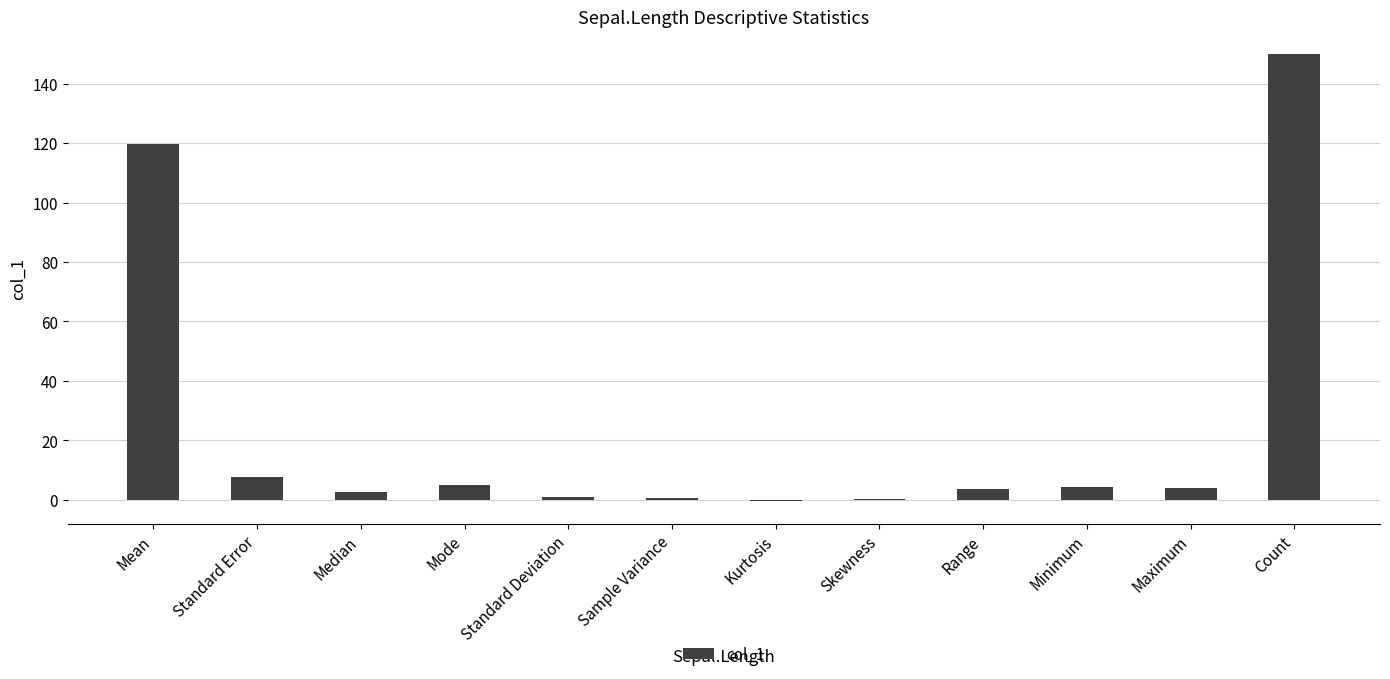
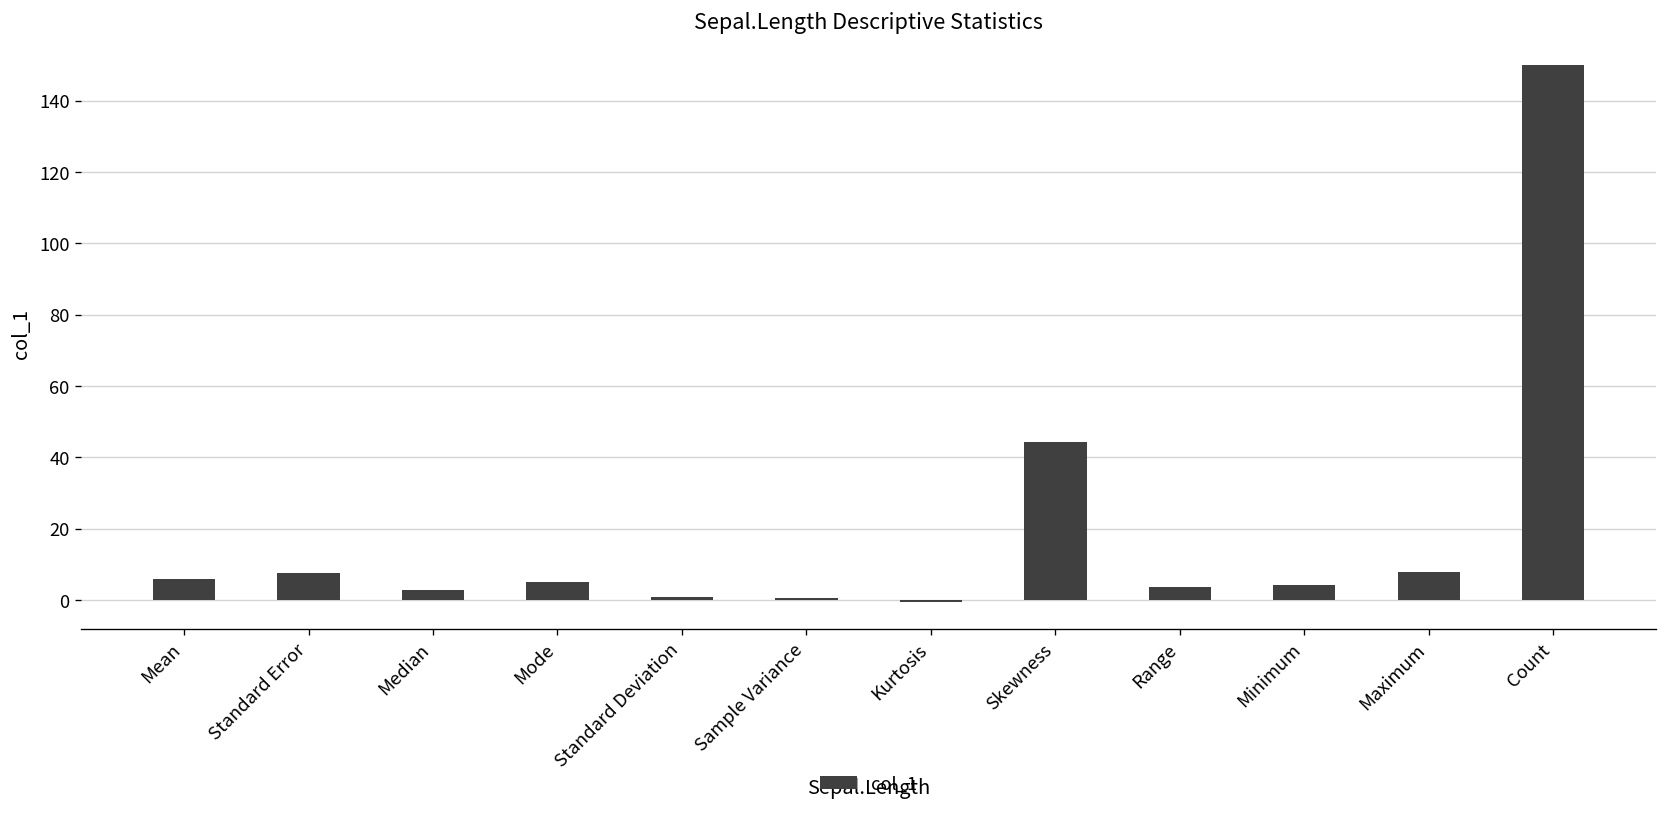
  {
-   "Mean": 120,
+   "Mean": 6,
    "Standard Error": 8,
    "Median": 3,
    "Mode": 5,
-   "Skewness": 0,
+   "Skewness": 44,
    "Range": 4,
    "Minimum": 4,
-   "Maximum": 4,
+   "Maximum": 8,
    "Count": 150
  }
